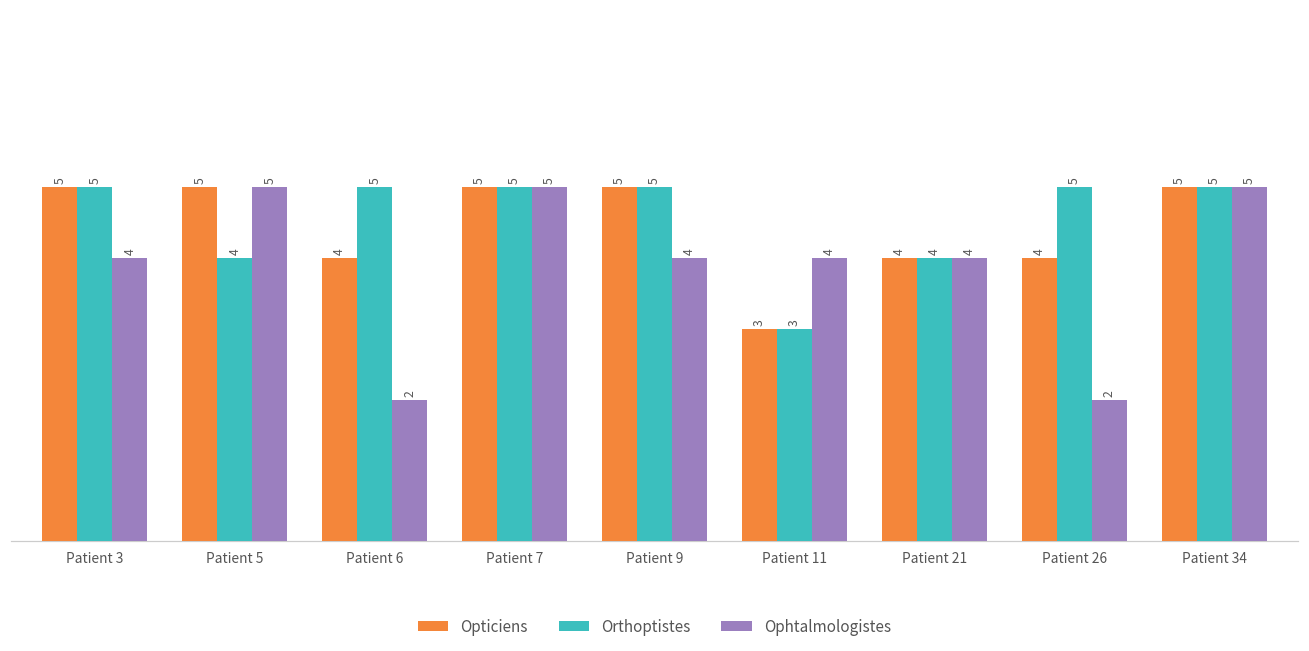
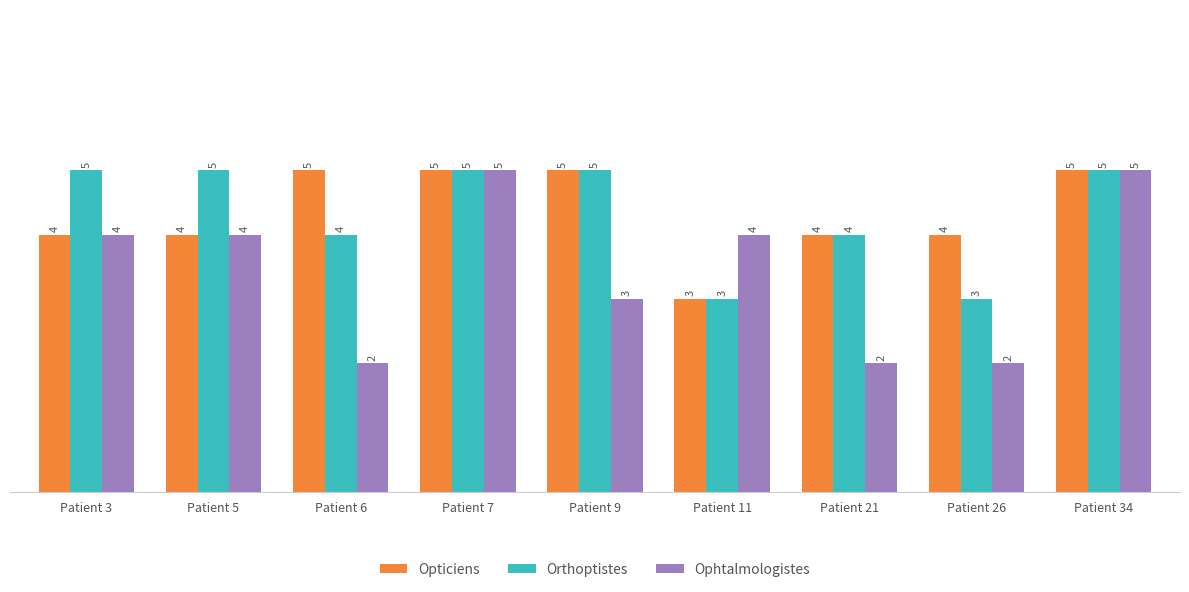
  {
    "Opticiens": {
-     "Patient 3": 5,
-     "Patient 5": 5,
-     "Patient 6": 4,
+     "Patient 3": 4,
+     "Patient 5": 4,
+     "Patient 6": 5,
      "Patient 7": 5,
      "Patient 9": 5,
      "Patient 11": 3,
      "Patient 21": 4,
      "Patient 26": 4,
      "Patient 34": 5
    },
    "Orthoptistes": {
      "Patient 3": 5,
-     "Patient 5": 4,
-     "Patient 6": 5,
+     "Patient 5": 5,
+     "Patient 6": 4,
      "Patient 7": 5,
      "Patient 9": 5,
      "Patient 11": 3,
      "Patient 21": 4,
-     "Patient 26": 5,
+     "Patient 26": 3,
      "Patient 34": 5
    },
    "Ophtalmologistes": {
      "Patient 3": 4,
-     "Patient 5": 5,
+     "Patient 5": 4,
      "Patient 6": 2,
      "Patient 7": 5,
-     "Patient 9": 4,
+     "Patient 9": 3,
      "Patient 11": 4,
-     "Patient 21": 4,
+     "Patient 21": 2,
      "Patient 26": 2,
      "Patient 34": 5
    }
  }
